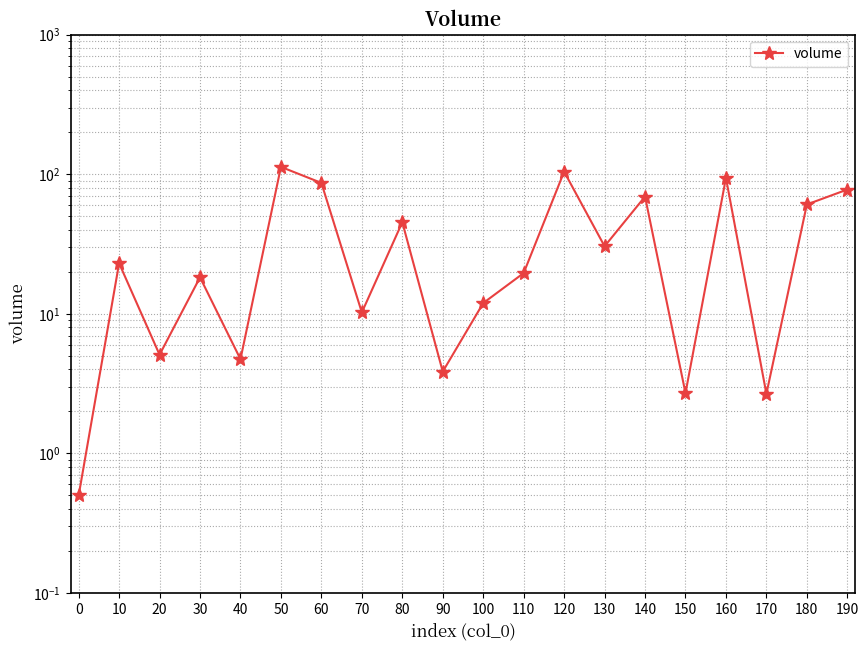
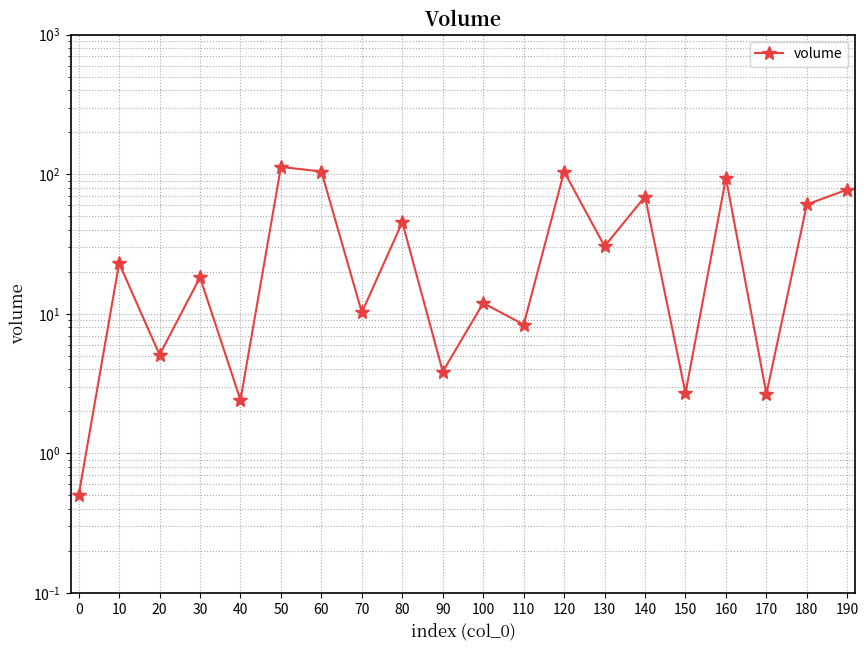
  {
    "0": 0.5,
    "10": 23,
    "20": 5.1,
    "30": 18,
-   "40": 4.7,
+   "40": 2.4,
    "50": 110,
-   "60": 90,
+   "60": 100,
    "70": 10,
    "80": 45,
    "90": 3.9,
    "100": 12,
-   "110": 20,
+   "110": 8,
    "120": 100,
    "130": 31,
    "140": 70,
    "150": 2.7,
    "160": 90,
    "170": 2.7,
    "180": 60,
    "190": 80
  }
